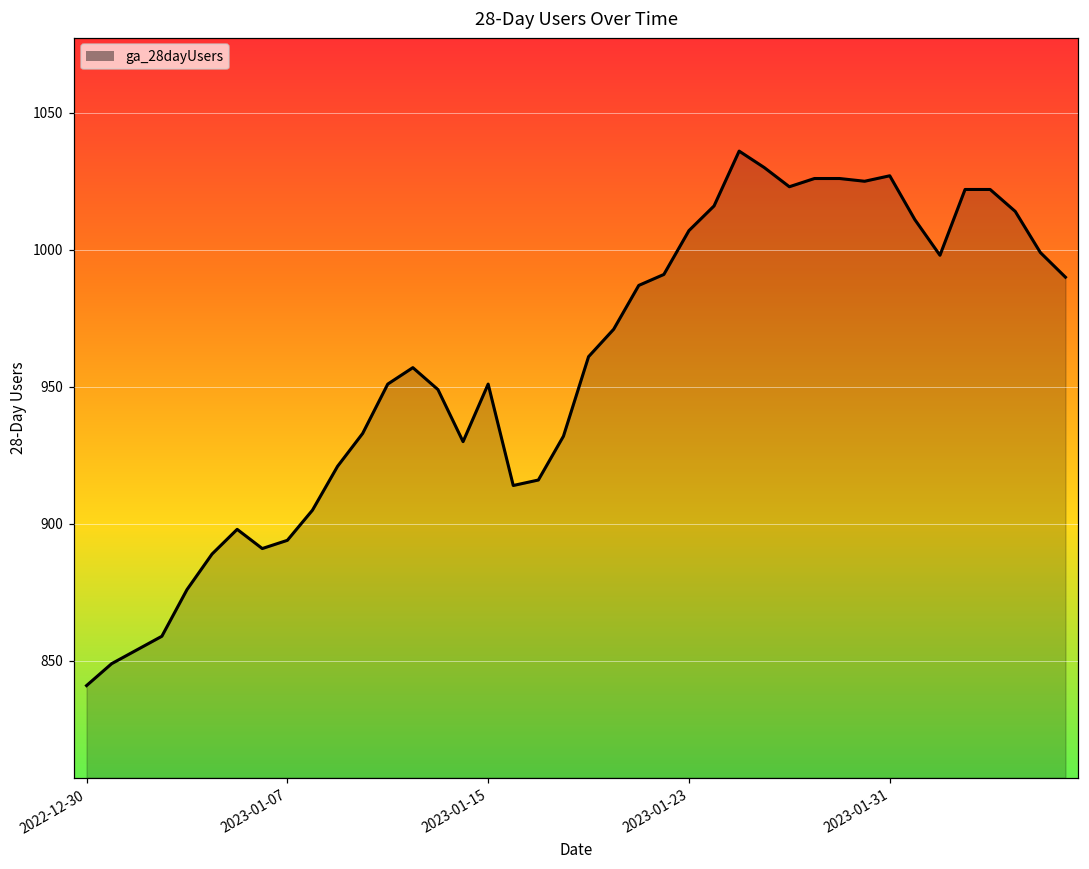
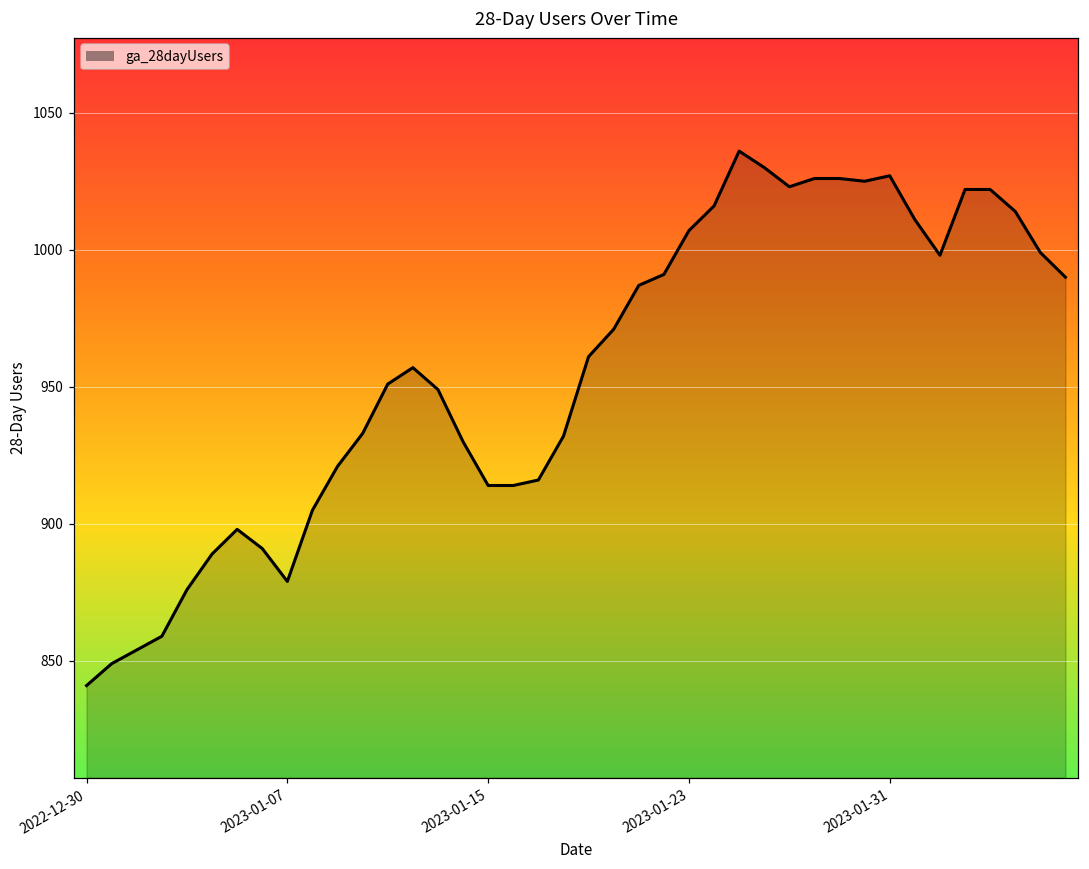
  {
    "2022-12-30": 841,
-   "2023-01-07": 894,
-   "2023-01-15": 951,
+   "2023-01-07": 879,
+   "2023-01-15": 914,
    "2023-01-23": 1007,
    "2023-01-31": 1027
  }
